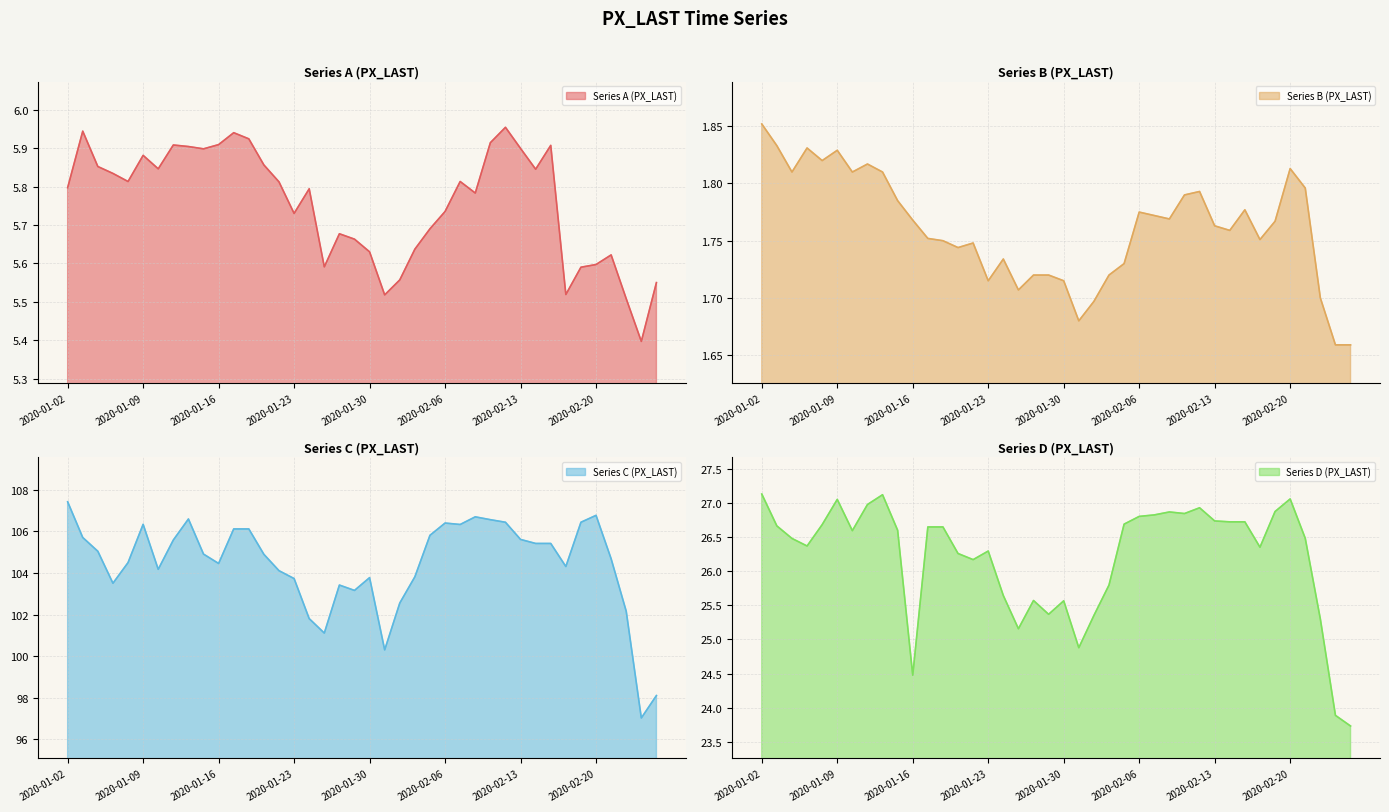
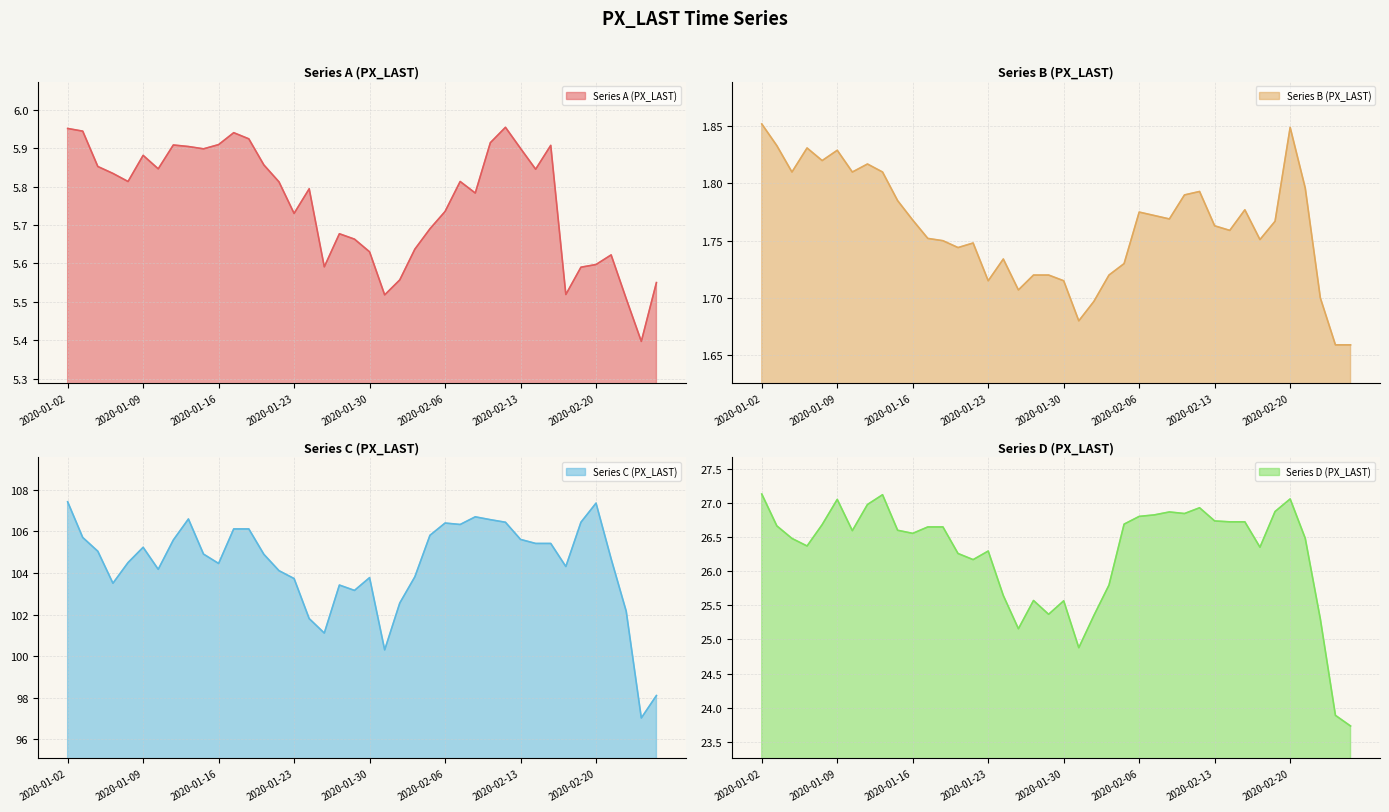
  {
    "Series A (PX_LAST)": {
-     "2020-01-02": 5.80,
+     "2020-01-02": 5.95,
      "2020-01-09": 5.88,
      "2020-01-16": 5.91,
      "2020-01-23": 5.73,
      "2020-01-30": 5.63,
      "2020-02-06": 5.74,
      "2020-02-13": 5.90,
      "2020-02-20": 5.60
    },
    "Series B (PX_LAST)": {
      "2020-01-02": 1.852,
      "2020-01-09": 1.829,
      "2020-01-16": 1.768,
      "2020-01-23": 1.715,
      "2020-01-30": 1.715,
      "2020-02-06": 1.775,
      "2020-02-13": 1.763,
-     "2020-02-20": 1.813
+     "2020-02-20": 1.849
    },
    "Series C (PX_LAST)": {
      "2020-01-02": 107.4,
-     "2020-01-09": 106.3,
+     "2020-01-09": 105.2,
      "2020-01-16": 104.5,
      "2020-01-23": 103.7,
      "2020-01-30": 103.8,
      "2020-02-06": 106.4,
      "2020-02-13": 105.6,
-     "2020-02-20": 106.8
+     "2020-02-20": 107.4
    },
    "Series D (PX_LAST)": {
      "2020-01-02": 27.1,
      "2020-01-09": 27.1,
-     "2020-01-16": 24.5,
+     "2020-01-16": 26.6,
      "2020-01-23": 26.3,
      "2020-01-30": 25.6,
      "2020-02-06": 26.8,
      "2020-02-13": 26.7,
      "2020-02-20": 27.1
    }
  }
